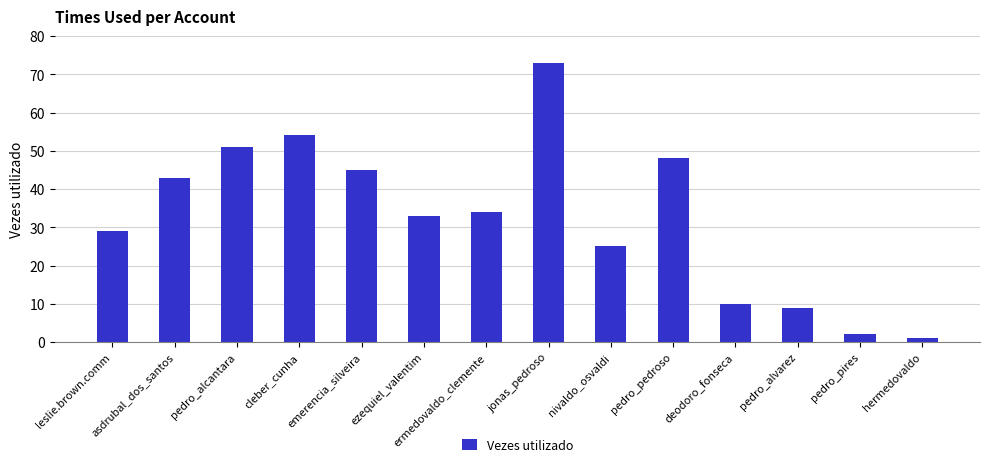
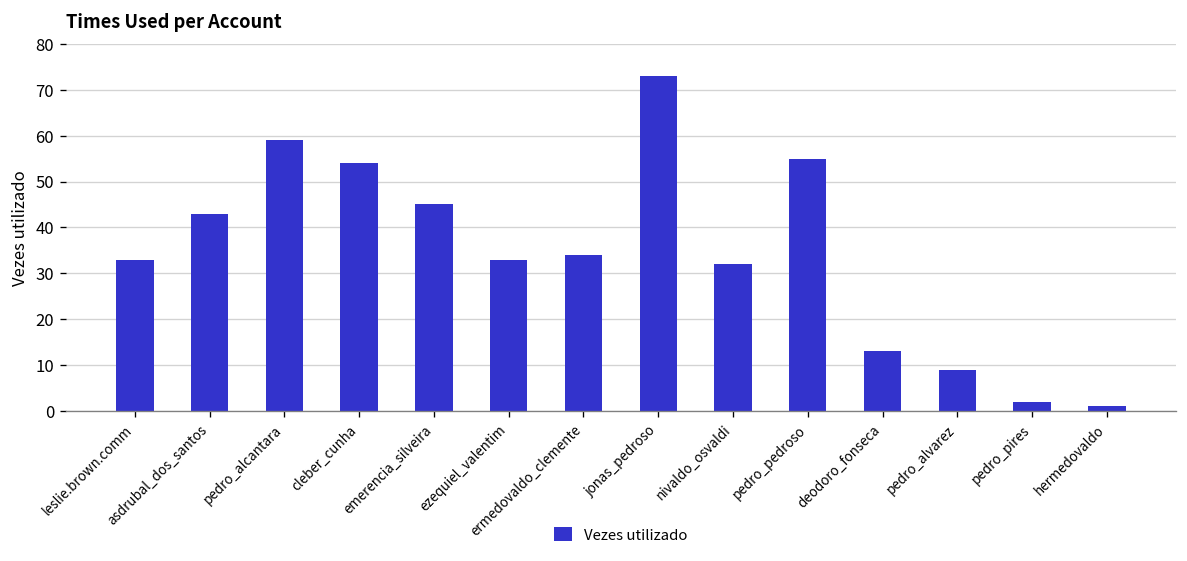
  {
-   "leslie.brown.comm": 29,
+   "leslie.brown.comm": 33,
    "asdrubal_dos_santos": 43,
-   "pedro_alcantara": 51,
+   "pedro_alcantara": 59,
    "cleber_cunha": 54,
    "emerencia_silveira": 45,
    "ezequiel_valentim": 33,
    "ermedovaldo_clemente": 34,
    "jonas_pedroso": 73,
-   "nivaldo_osvaldi": 25,
-   "pedro_pedroso": 48,
-   "deodoro_fonseca": 10,
+   "nivaldo_osvaldi": 32,
+   "pedro_pedroso": 55,
+   "deodoro_fonseca": 13,
    "pedro_alvarez": 9,
    "pedro_pires": 2,
    "hermedovaldo": 1
  }
